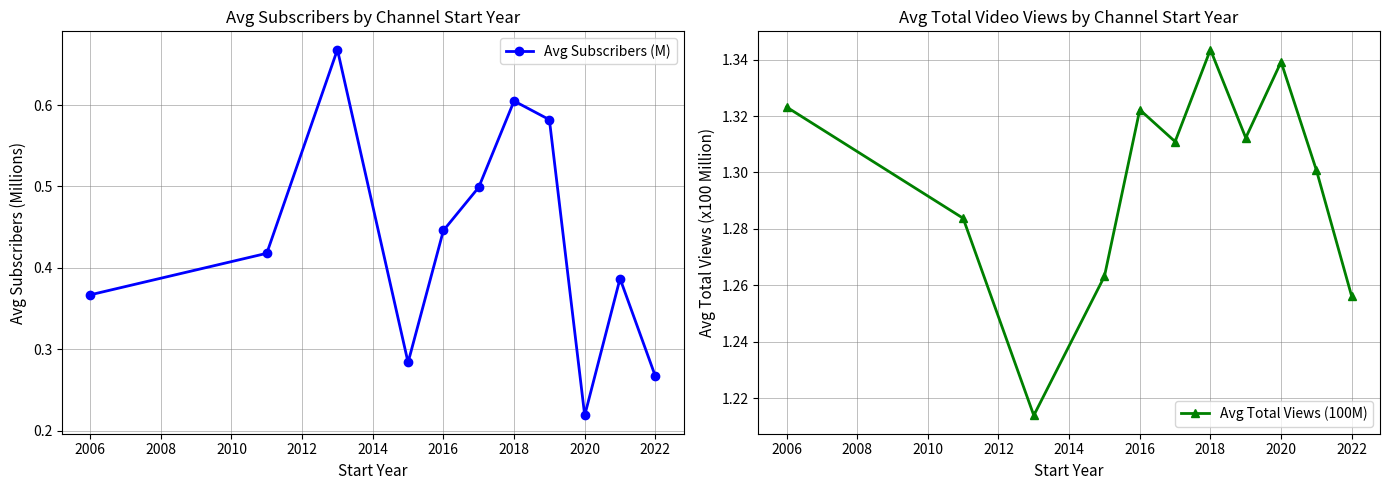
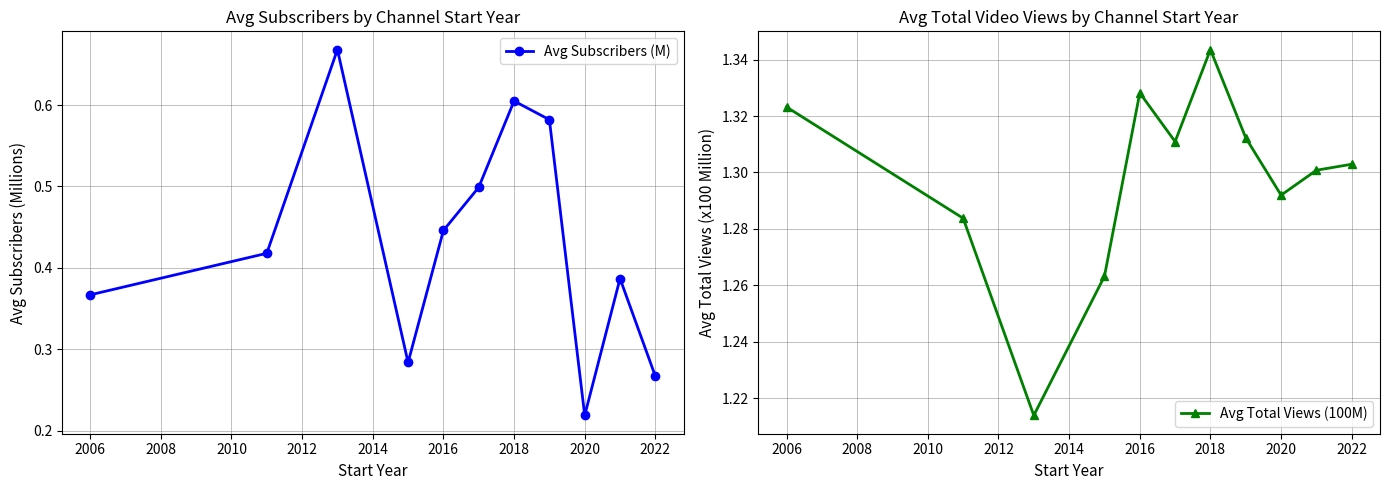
  {
    "Avg Subscribers by Channel Start Year": {
      "2006": 0.37,
      "2016": 0.45,
      "2018": 0.60,
      "2020": 0.22,
      "2022": 0.27
    },
    "Avg Total Video Views by Channel Start Year": {
      "2006": 1.323,
-     "2016": 1.322,
+     "2016": 1.328,
      "2018": 1.344,
-     "2020": 1.339,
-     "2022": 1.256
+     "2020": 1.292,
+     "2022": 1.303
    }
  }
